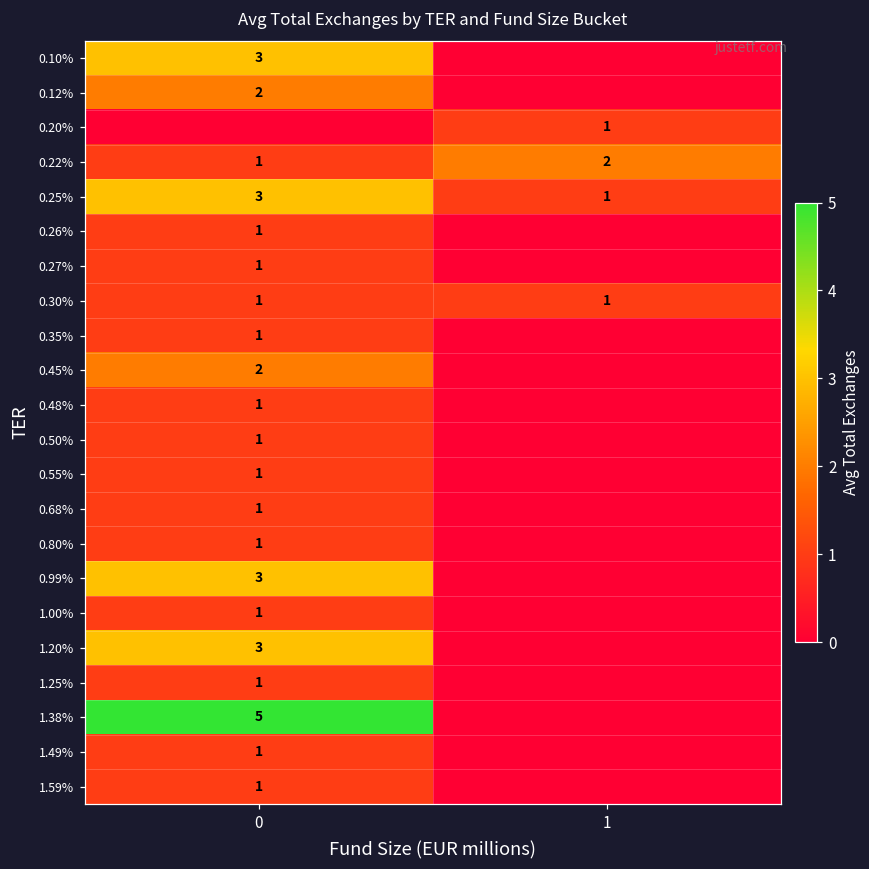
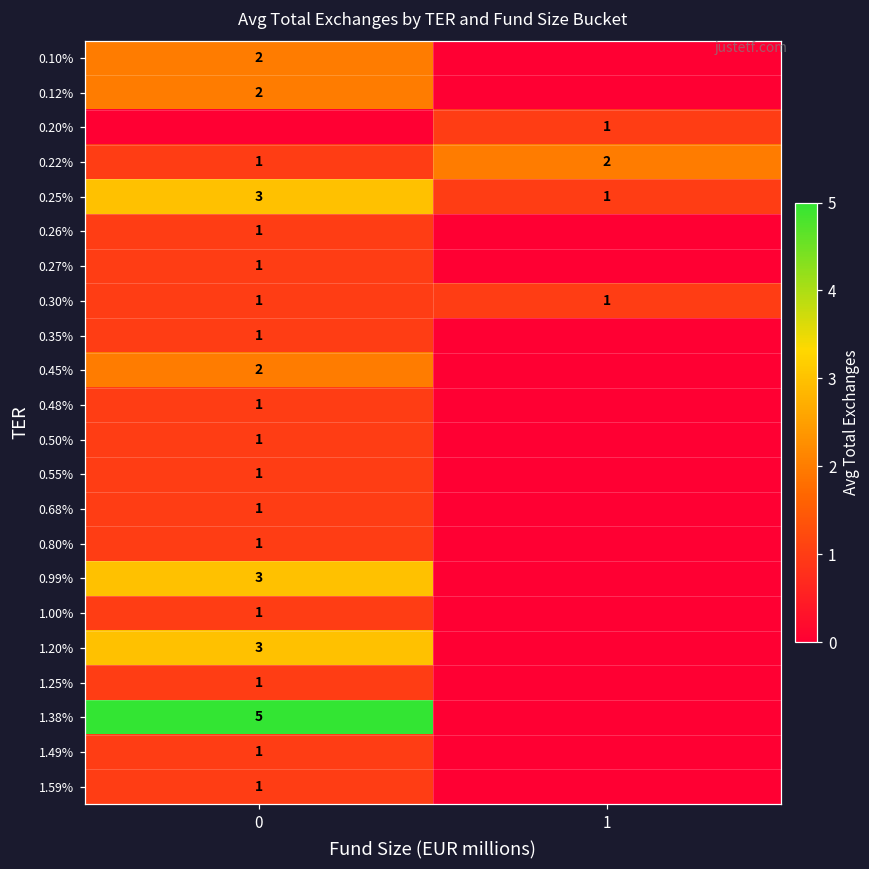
  {
    "0.10%": {
-     "0": 3
+     "0": 2
    },
    "0.12%": {
      "0": 2
    },
    "0.20%": {
      "1": 1
    },
    "0.22%": {
      "0": 1,
      "1": 2
    },
    "0.25%": {
      "0": 3,
      "1": 1
    },
    "0.26%": {
      "0": 1
    },
    "0.27%": {
      "0": 1
    },
    "0.30%": {
      "0": 1,
      "1": 1
    },
    "0.35%": {
      "0": 1
    },
    "0.45%": {
      "0": 2
    },
    "0.48%": {
      "0": 1
    },
    "0.50%": {
      "0": 1
    },
    "0.55%": {
      "0": 1
    },
    "0.68%": {
      "0": 1
    },
    "0.80%": {
      "0": 1
    },
    "0.99%": {
      "0": 3
    },
    "1.00%": {
      "0": 1
    },
    "1.20%": {
      "0": 3
    },
    "1.25%": {
      "0": 1
    },
    "1.38%": {
      "0": 5
    },
    "1.49%": {
      "0": 1
    },
    "1.59%": {
      "0": 1
    }
  }
